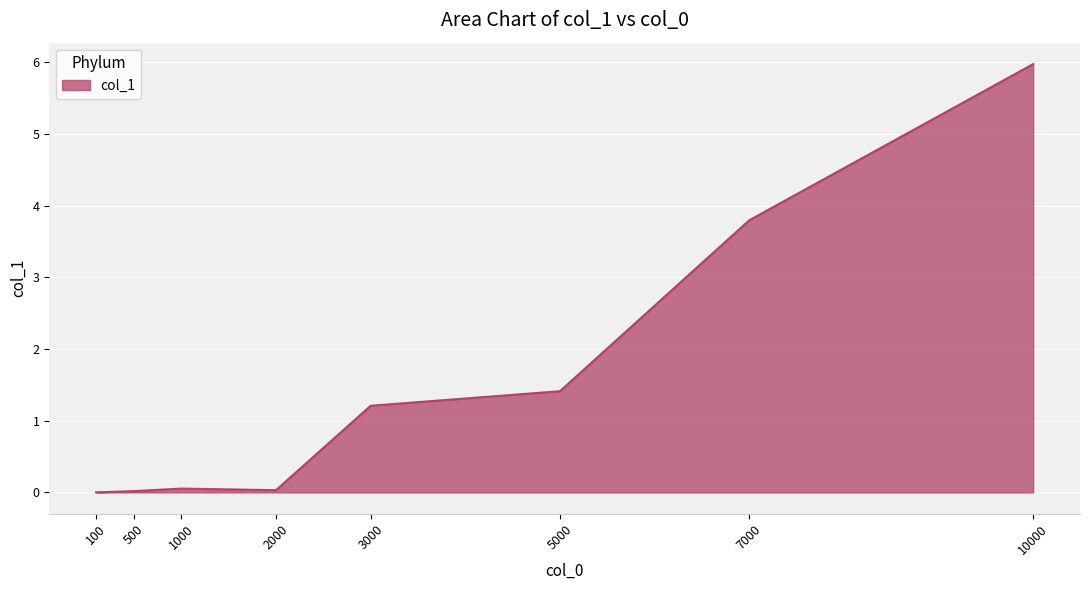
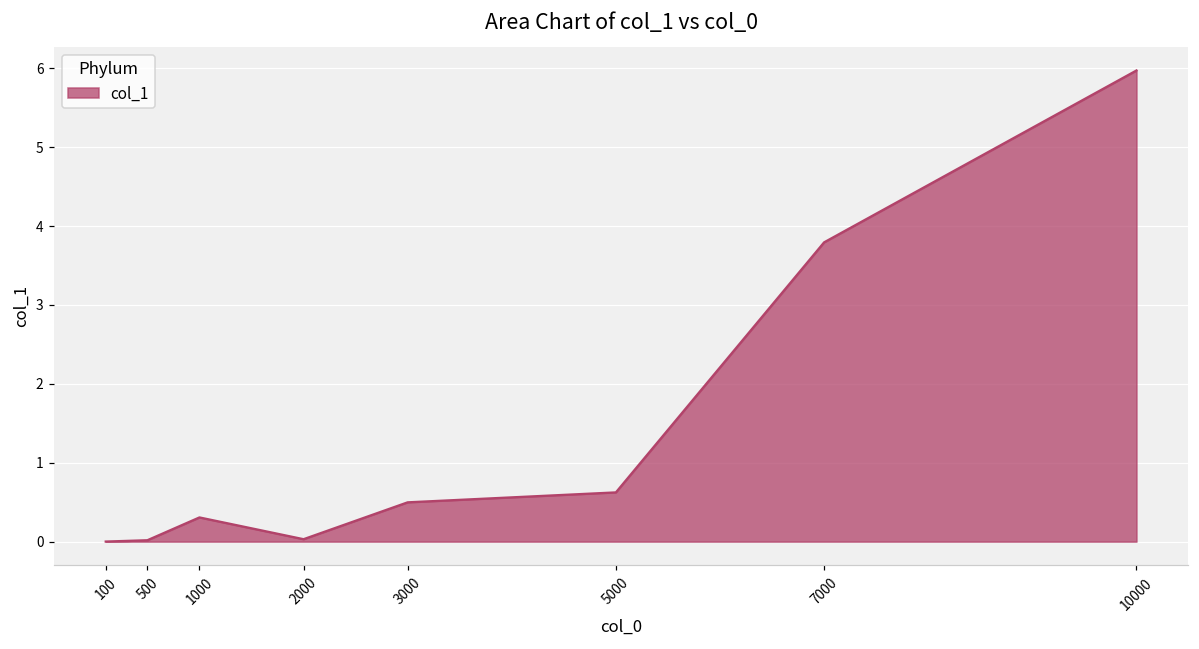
  {
    "100": 0.0,
    "500": 0.0,
-   "1000": 0.1,
+   "1000": 0.3,
    "2000": 0.0,
-   "3000": 1.2,
-   "5000": 1.4,
+   "3000": 0.5,
+   "5000": 0.6,
    "7000": 3.8,
    "10000": 6.0
  }
